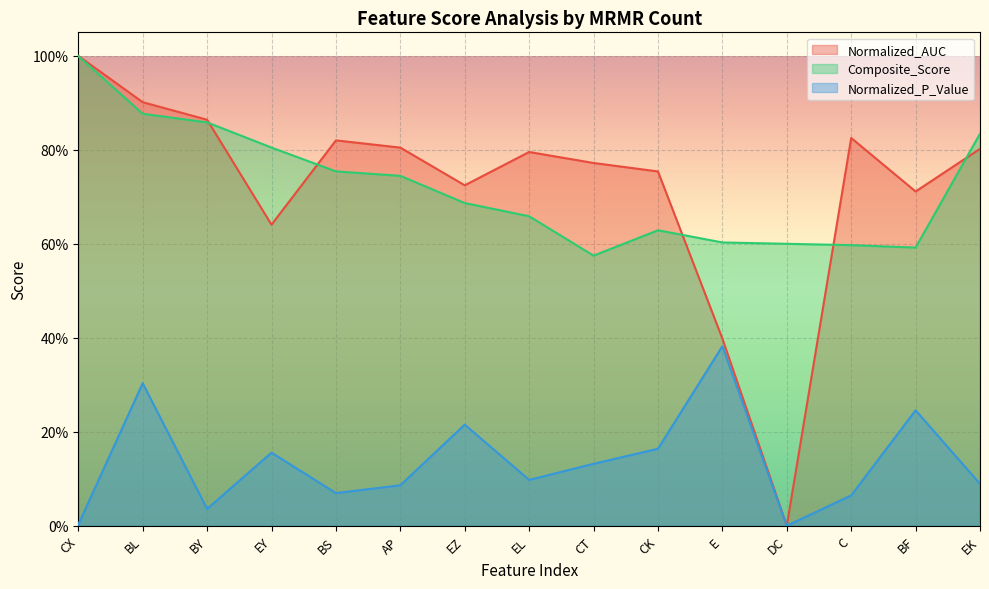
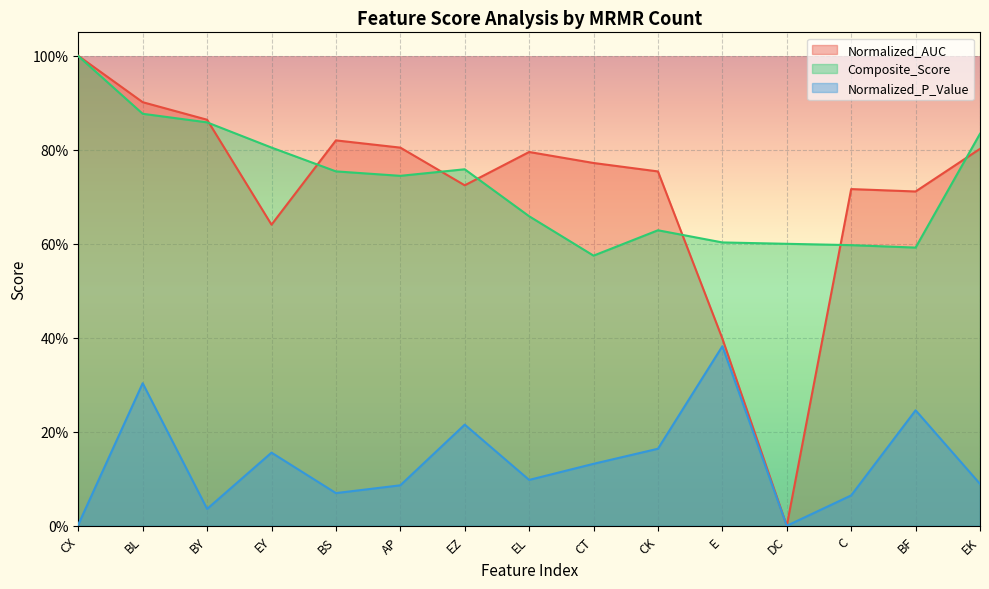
  {
    "Normalized_AUC": {
      "BL": "90%",
      "BY": "86%",
      "EY": "64%",
      "BS": "82%",
      "AP": "80%",
      "EZ": "72%",
      "EL": "80%",
      "CT": "77%",
      "CK": "75%",
      "E": "40%",
-     "C": "83%",
+     "C": "72%",
      "BF": "71%",
      "EK": "80%"
    },
    "Composite_Score": {
      "BL": "88%",
      "BY": "86%",
      "EY": "80%",
      "BS": "75%",
      "AP": "74%",
-     "EZ": "69%",
+     "EZ": "76%",
      "EL": "66%",
      "CT": "57%",
      "CK": "63%",
      "E": "60%",
      "DC": "60%",
      "C": "60%",
      "BF": "59%",
      "EK": "83%"
    },
    "Normalized_P_Value": {
      "CX": "0%",
      "BL": "30%",
      "BY": "4%",
      "EY": "16%",
      "BS": "7%",
      "AP": "9%",
      "EZ": "22%",
      "EL": "10%",
      "CT": "13%",
      "CK": "16%",
      "E": "38%",
      "C": "6%",
      "BF": "25%",
      "EK": "9%"
    }
  }
